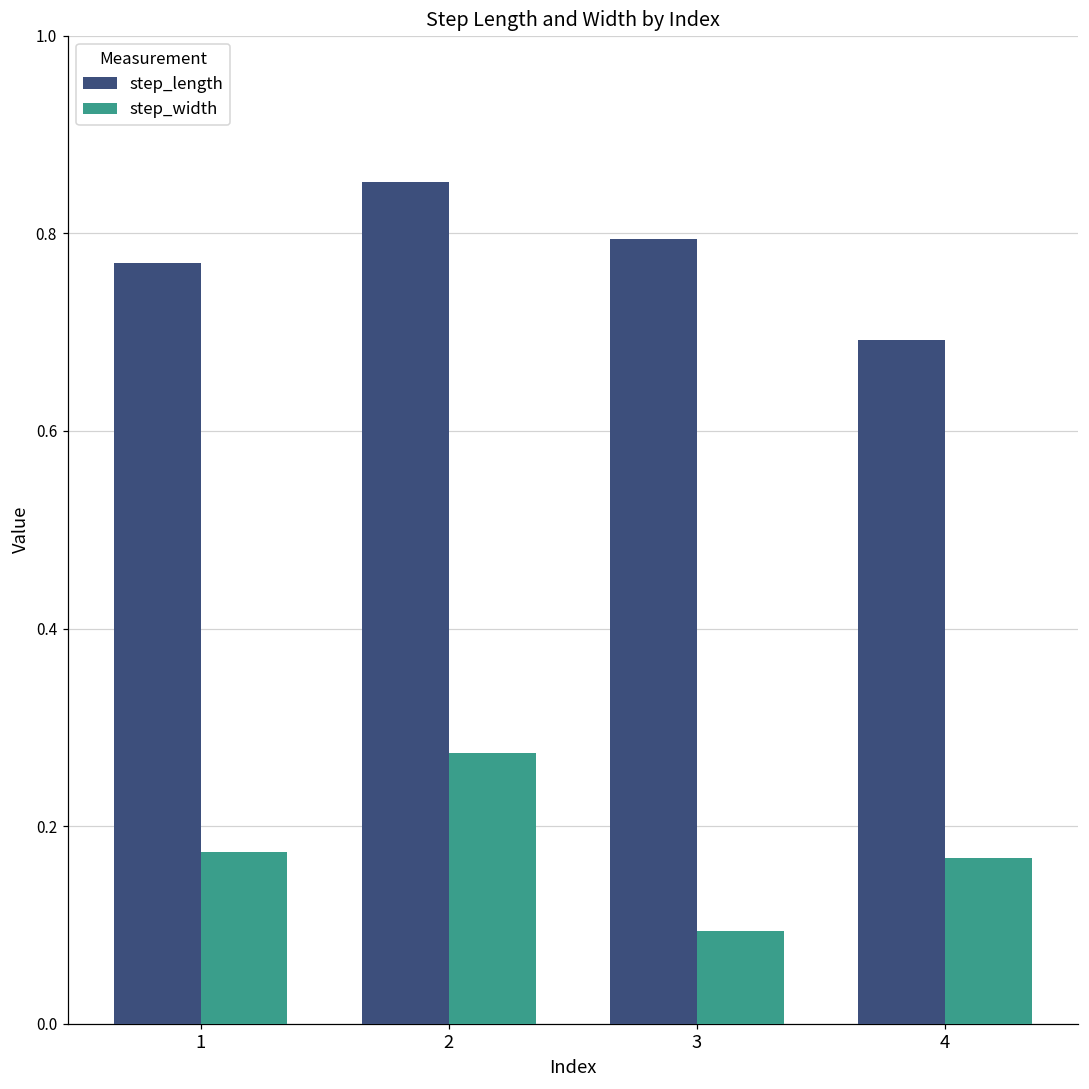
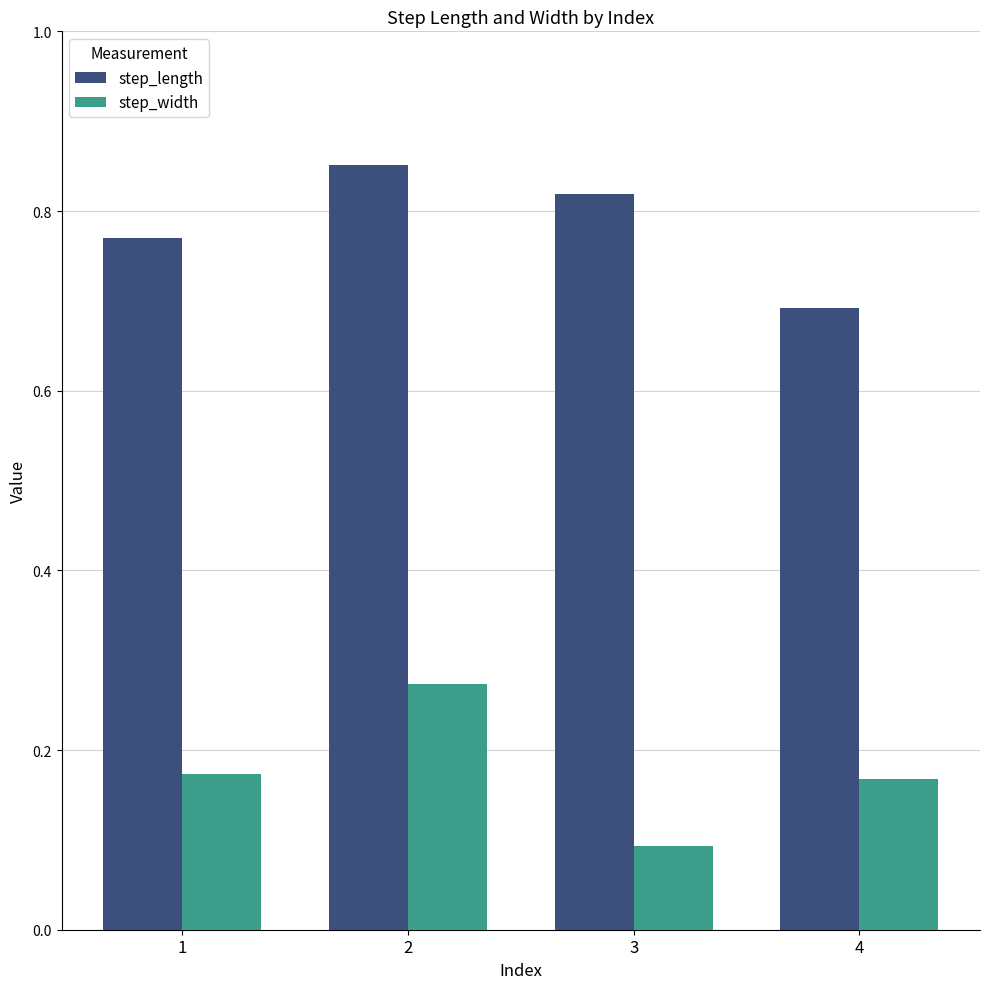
  {
    "step_length": {
      "1": 0.77,
      "2": 0.85,
-     "3": 0.79,
+     "3": 0.82,
      "4": 0.69
    },
    "step_width": {
      "1": 0.17,
      "2": 0.27,
      "3": 0.09,
      "4": 0.17
    }
  }
